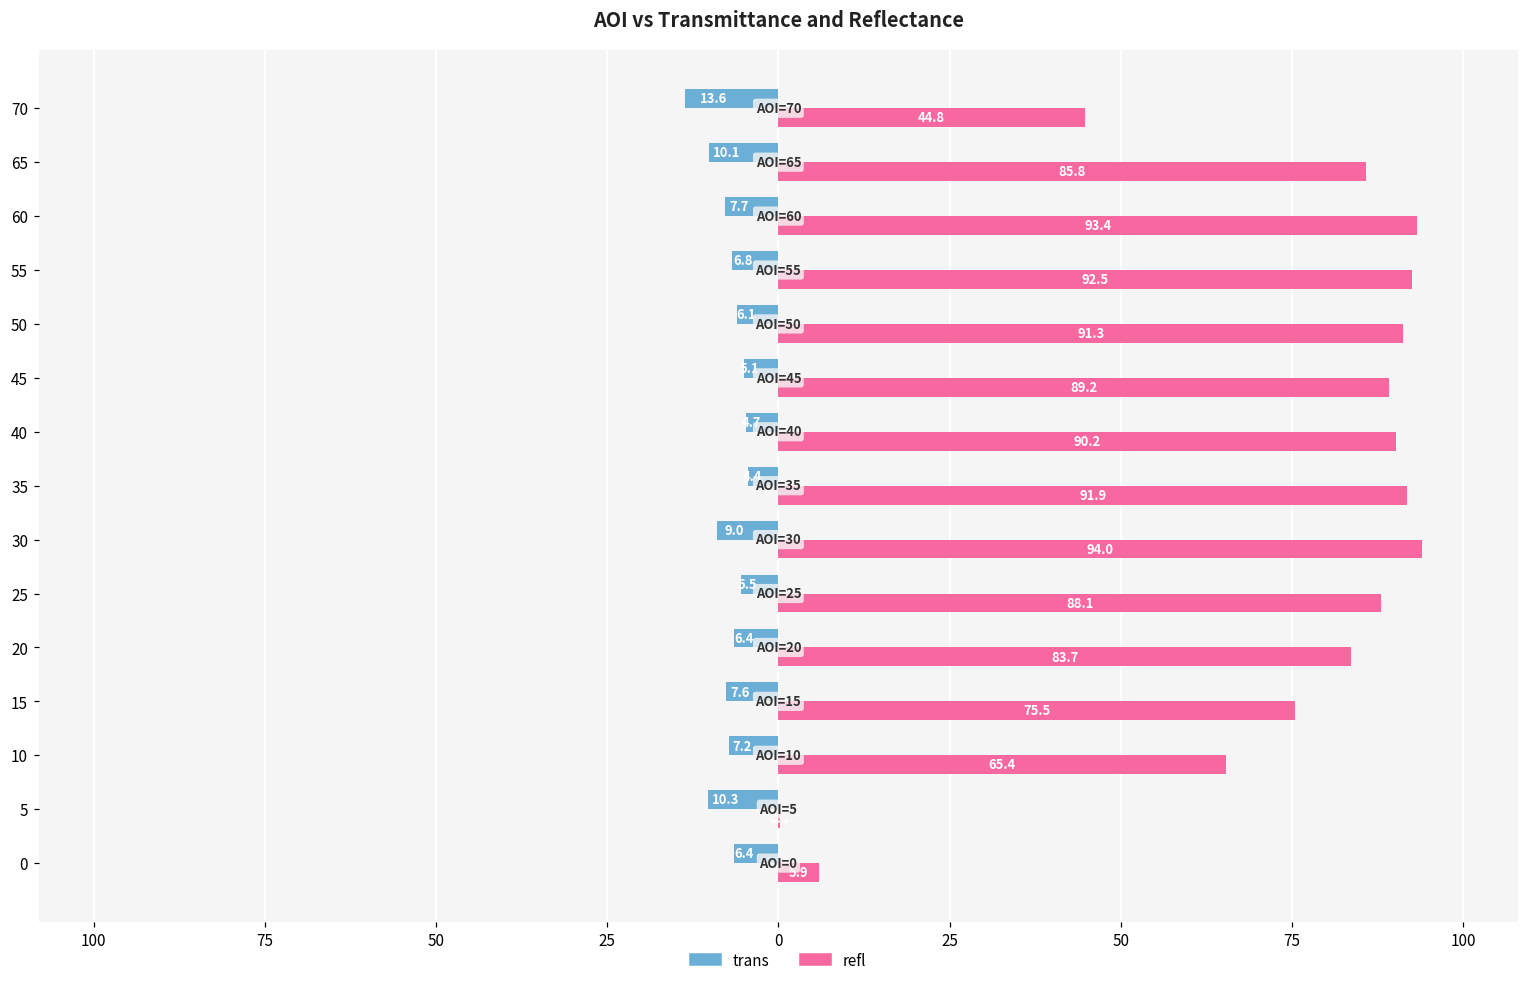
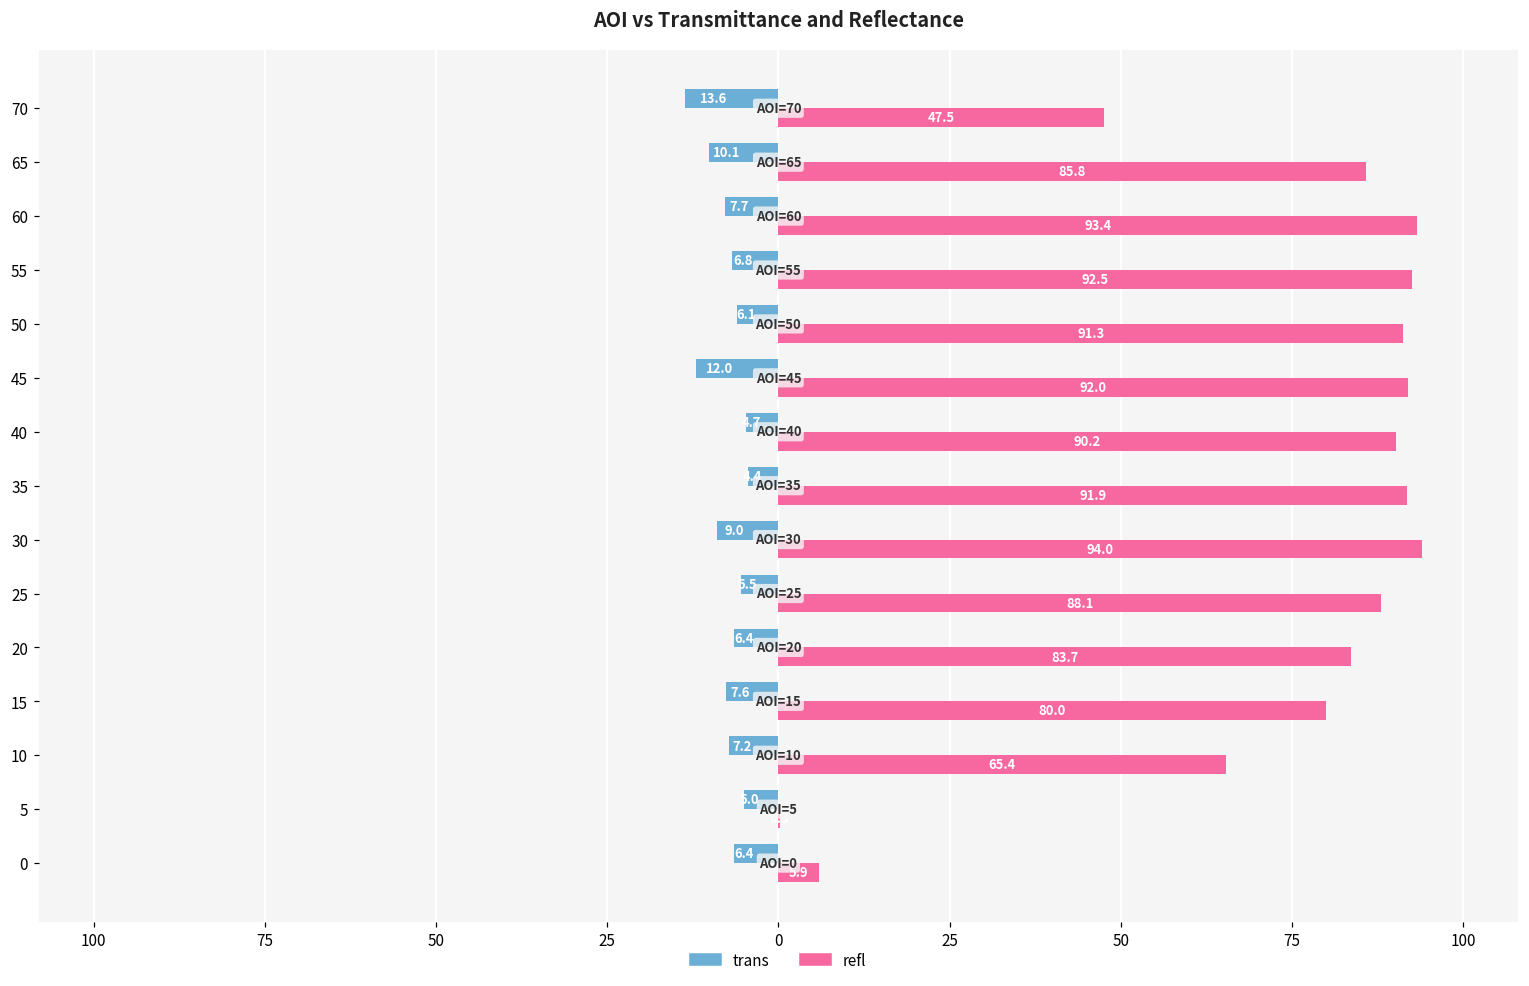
  {
    "trans": {
-     "45": 5.1,
-     "5": 10.3
+     "45": 12.0,
+     "5": 5.0
    },
    "refl": {
-     "70": 44.8,
+     "70": 47.5,
      "65": 85.8,
      "60": 93.4,
      "55": 92.5,
      "50": 91.3,
-     "45": 89.2,
+     "45": 92.0,
      "40": 90.2,
      "35": 91.9,
      "30": 94.0,
      "25": 88.1,
      "20": 83.7,
-     "15": 75.5,
+     "15": 80.0,
      "10": 65.4
    }
  }
